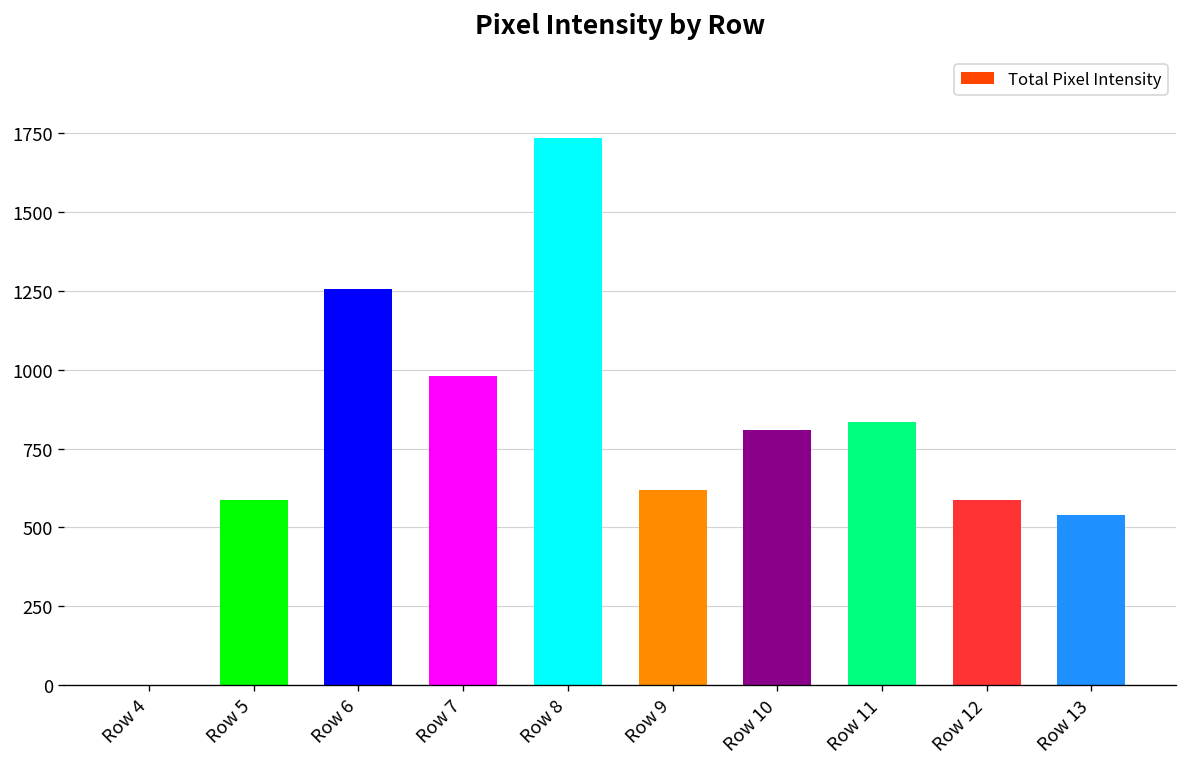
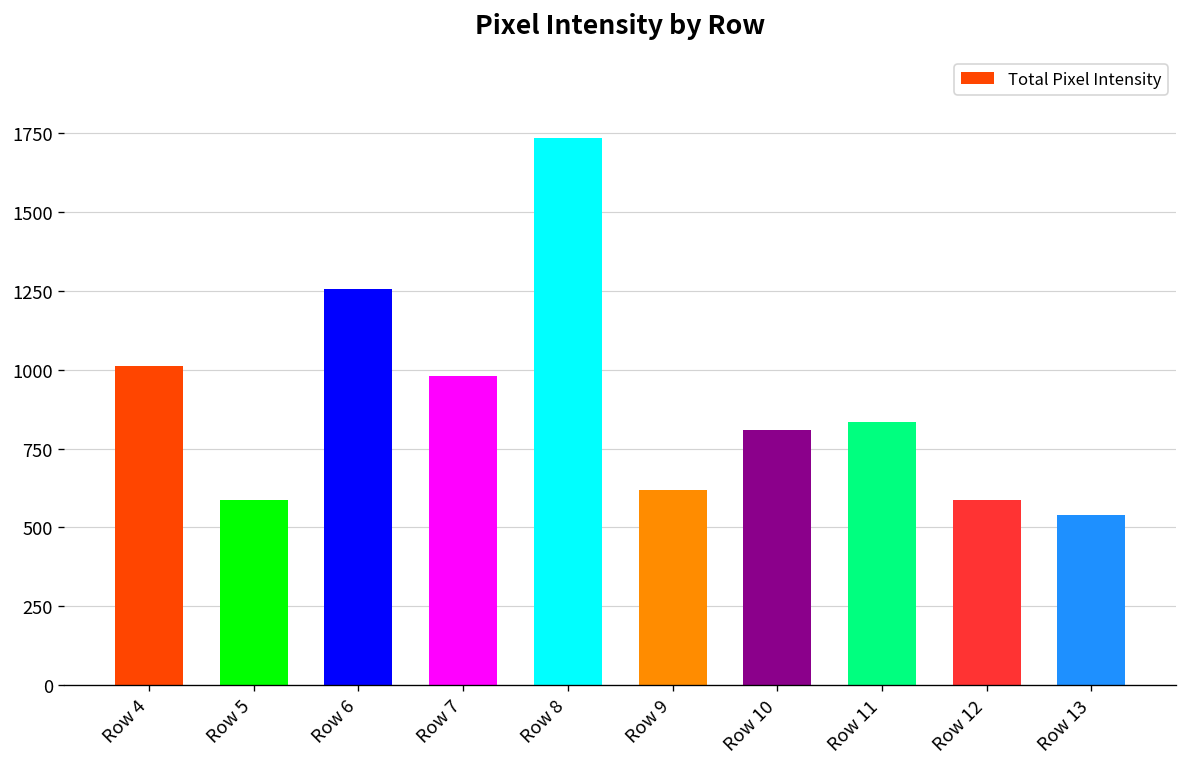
  {
-   "Row 4": 0,
+   "Row 4": 1010,
    "Row 5": 590,
    "Row 6": 1250,
    "Row 7": 980,
    "Row 8": 1730,
    "Row 9": 620,
    "Row 10": 810,
    "Row 11": 830,
    "Row 12": 590,
    "Row 13": 540
  }
